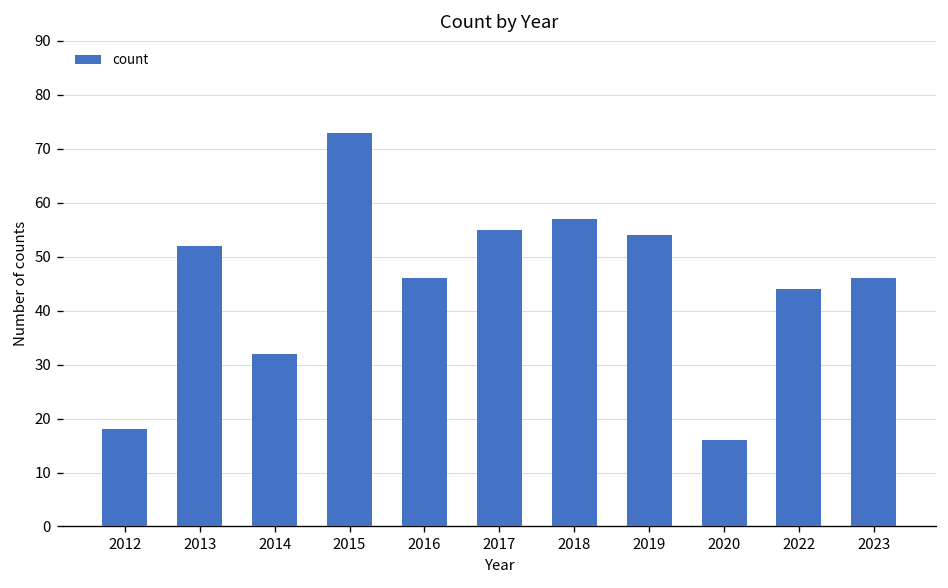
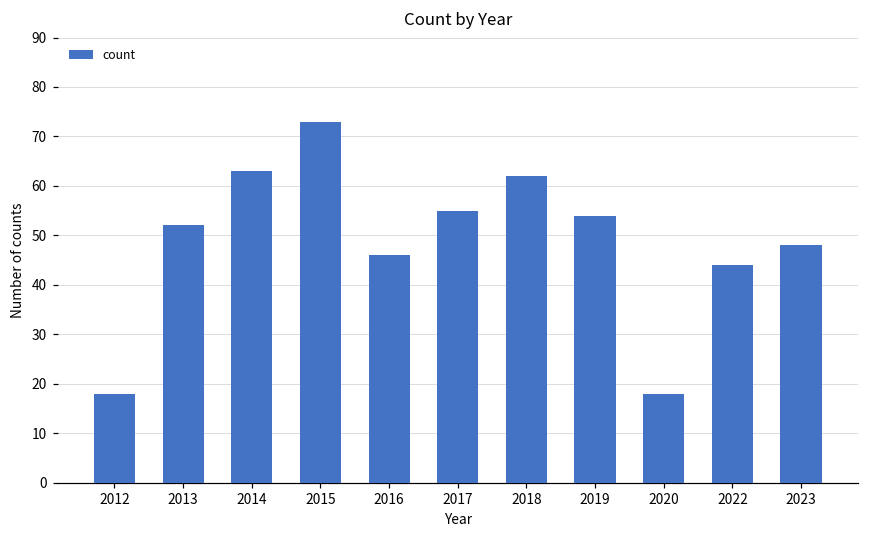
  {
    "2012": 18,
    "2013": 52,
-   "2014": 32,
+   "2014": 63,
    "2015": 73,
    "2016": 46,
    "2017": 55,
-   "2018": 57,
+   "2018": 62,
    "2019": 54,
-   "2020": 16,
+   "2020": 18,
    "2022": 44,
-   "2023": 46
+   "2023": 48
  }
